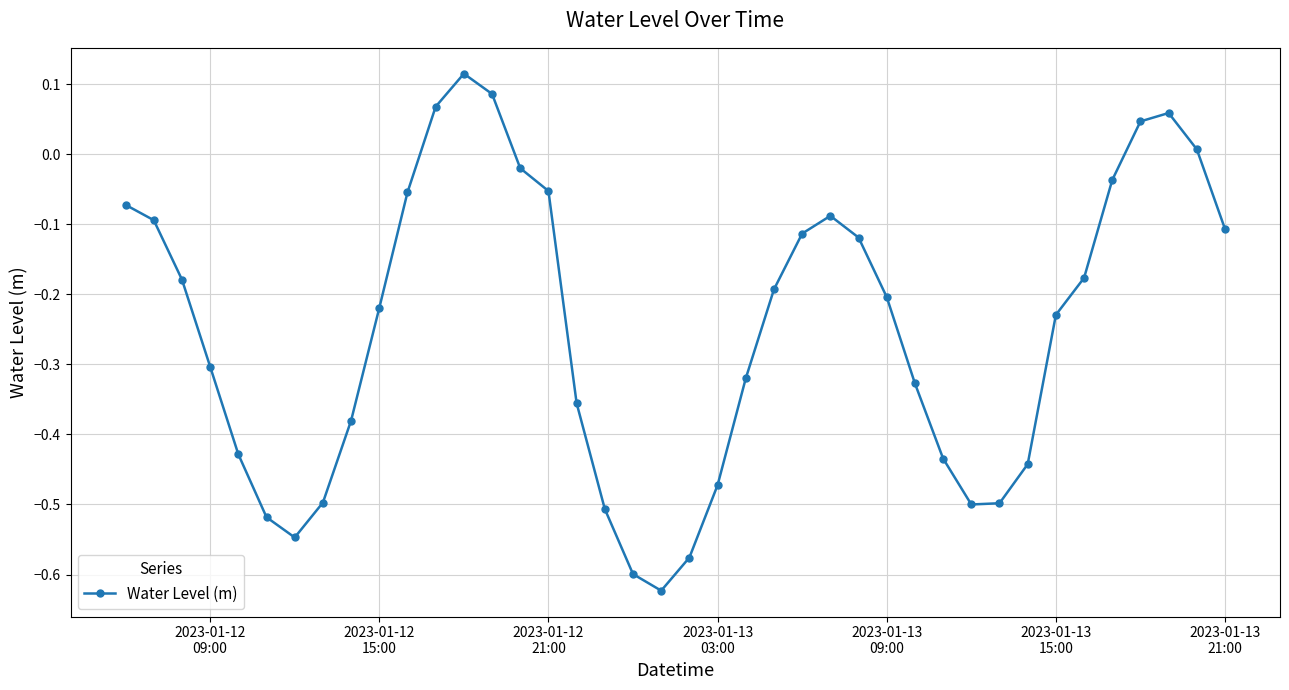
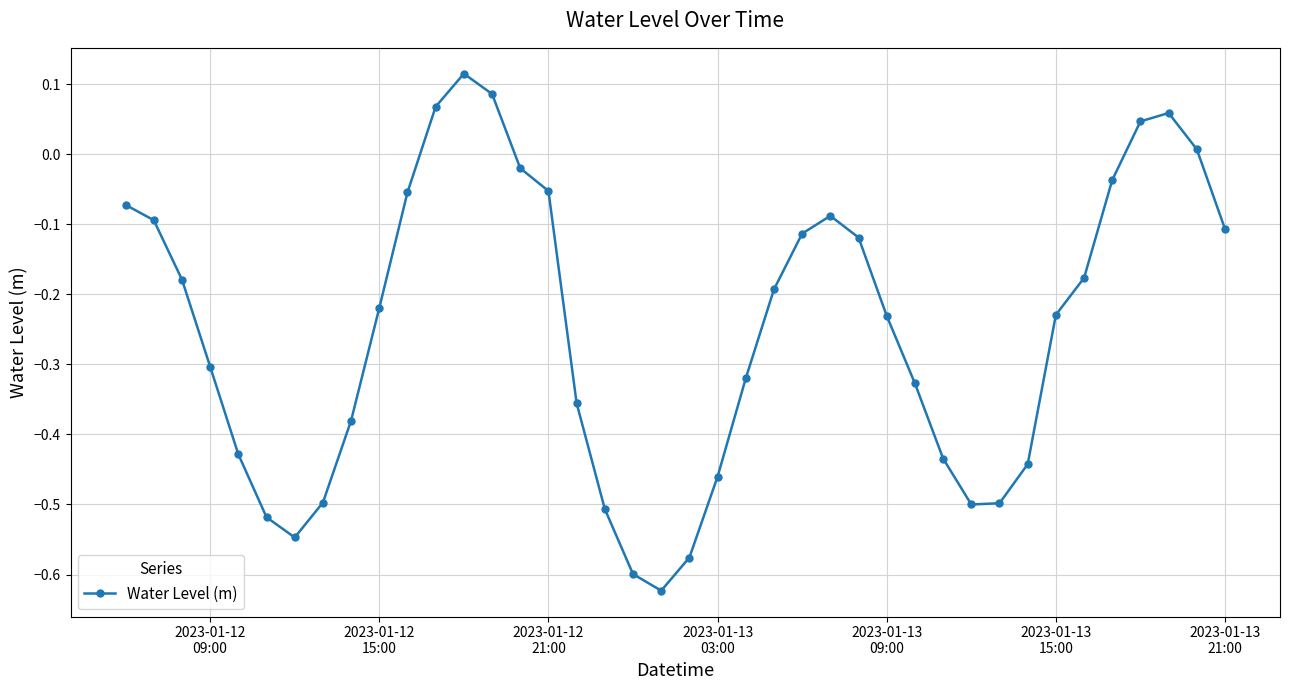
  {
    "2023-01-12 09:00": -0.30,
    "2023-01-12 15:00": -0.22,
    "2023-01-12 21:00": -0.05,
-   "2023-01-13 03:00": -0.47,
-   "2023-01-13 09:00": -0.20,
+   "2023-01-13 03:00": -0.46,
+   "2023-01-13 09:00": -0.23,
    "2023-01-13 15:00": -0.23,
    "2023-01-13 21:00": -0.11
  }
